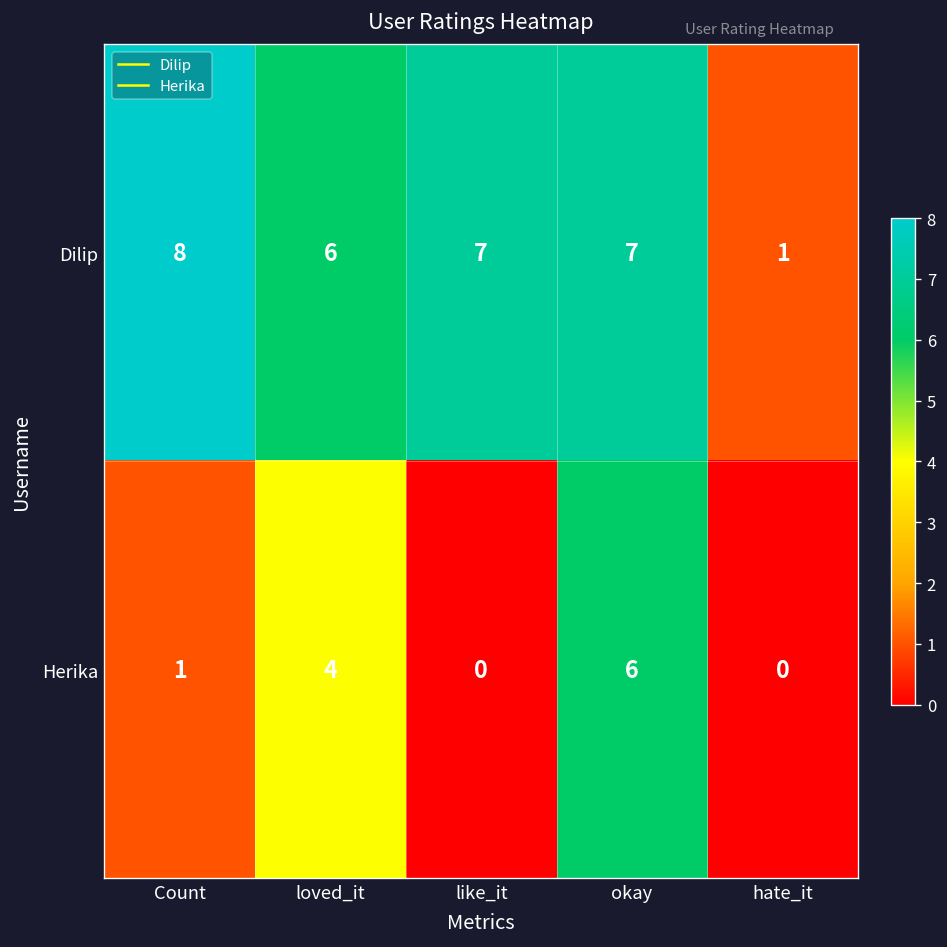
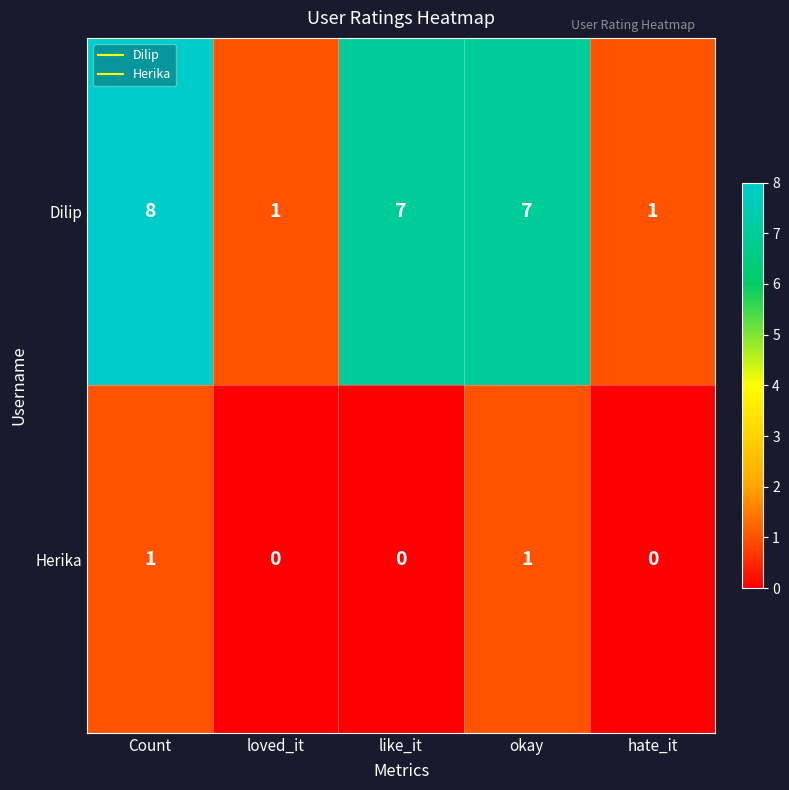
  {
    "Dilip": {
      "Count": 8,
-     "loved_it": 6,
+     "loved_it": 1,
      "like_it": 7,
      "okay": 7,
      "hate_it": 1
    },
    "Herika": {
      "Count": 1,
-     "loved_it": 4,
+     "loved_it": 0,
      "like_it": 0,
-     "okay": 6,
+     "okay": 1,
      "hate_it": 0
    }
  }
